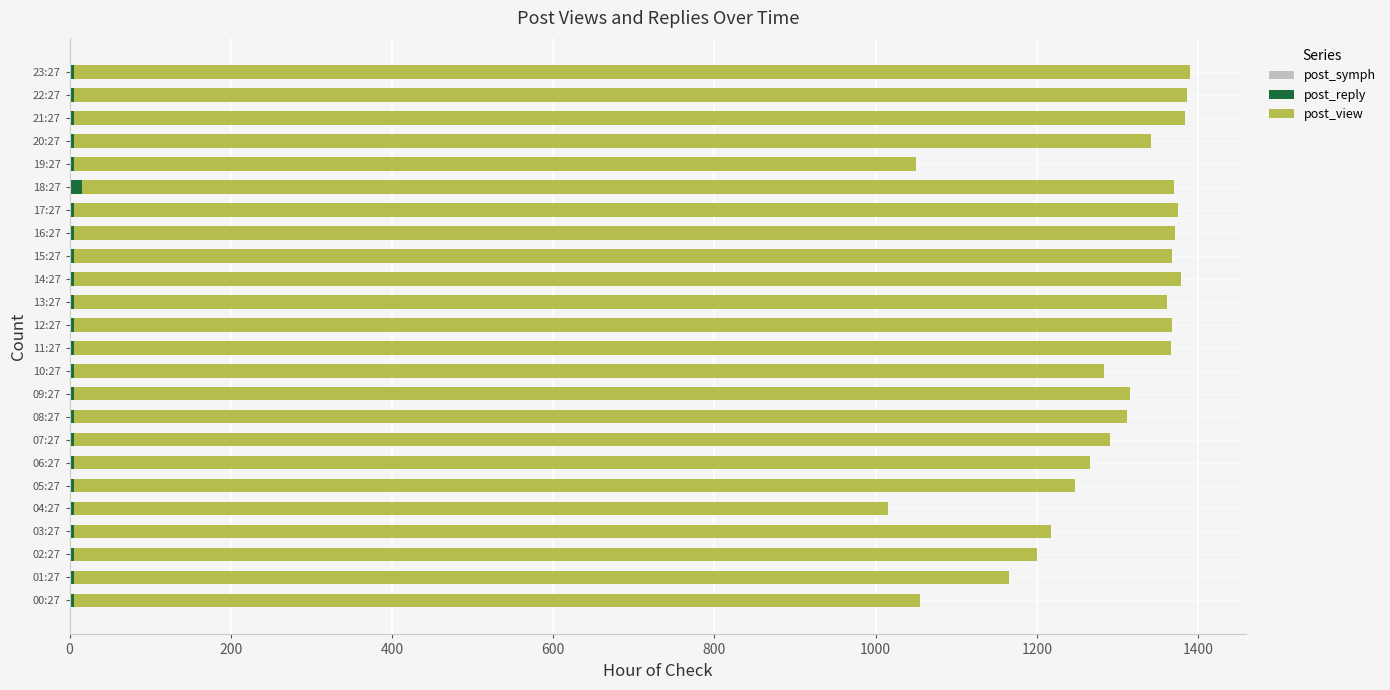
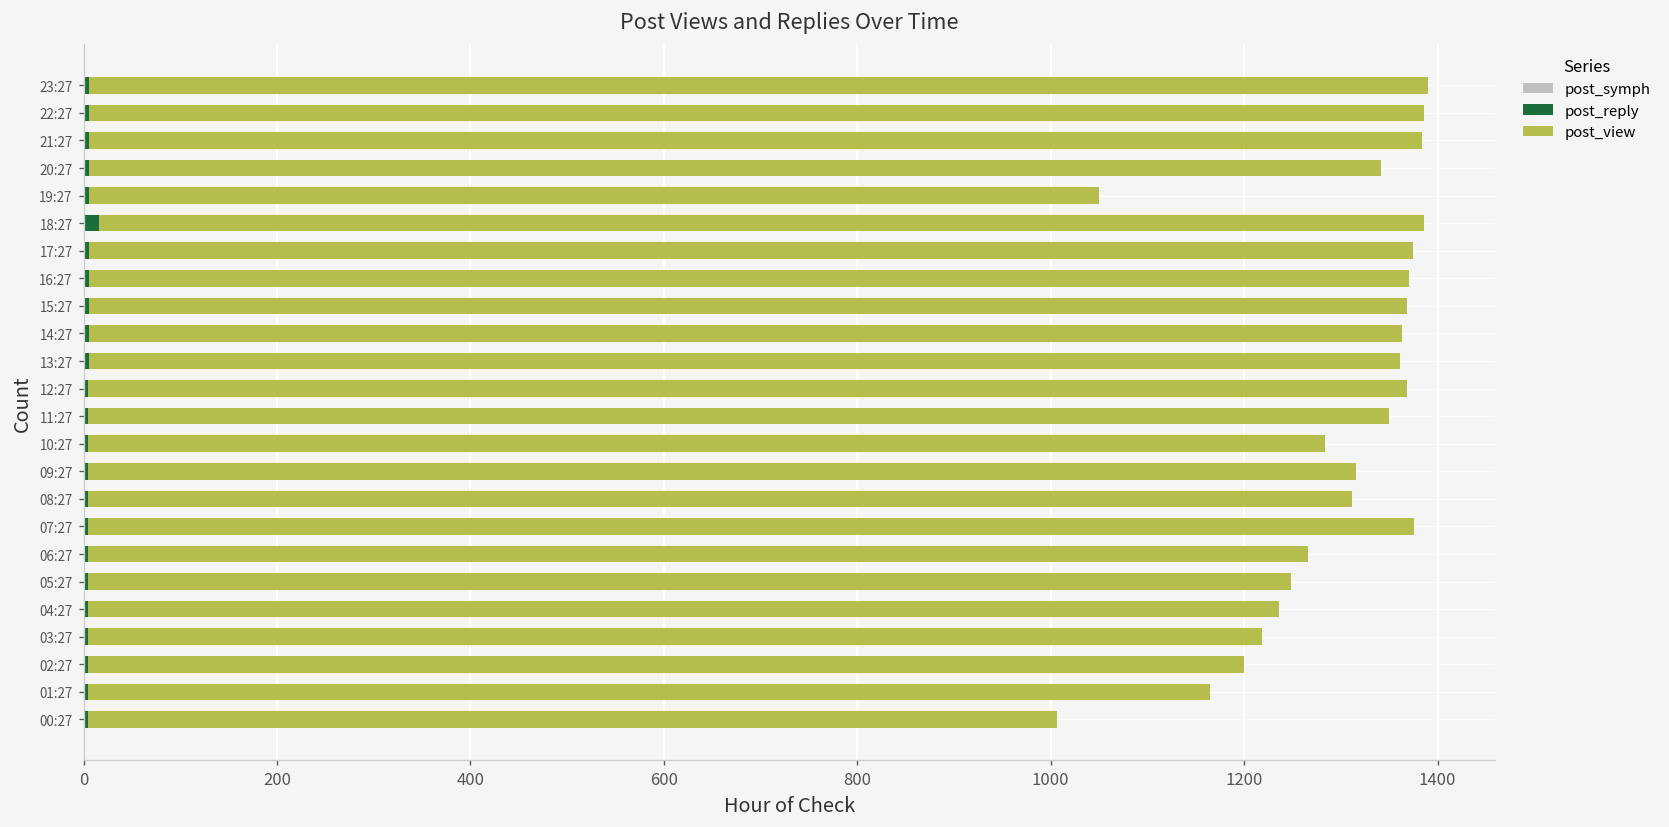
  {
    "post_symph": {
      "23:27": 0,
      "22:27": 0,
      "21:27": 0,
      "20:27": 0,
      "19:27": 0,
      "18:27": 0,
      "17:27": 0,
      "16:27": 0,
      "15:27": 0,
      "14:27": 0,
      "13:27": 0,
      "12:27": 0,
      "11:27": 0,
      "10:27": 0,
      "09:27": 0,
      "08:27": 0,
      "07:27": 0,
      "06:27": 0,
      "05:27": 0,
      "04:27": 0,
      "03:27": 0,
      "02:27": 0,
      "01:27": 0,
      "00:27": 0
    },
    "post_reply": {
      "23:27": 10,
      "22:27": 10,
      "21:27": 10,
      "20:27": 10,
      "19:27": 10,
      "18:27": 20,
      "17:27": 10,
      "16:27": 10,
      "15:27": 10,
      "14:27": 10,
      "13:27": 10,
      "12:27": 10,
      "11:27": 10,
      "10:27": 10,
      "09:27": 10,
      "08:27": 10,
      "07:27": 10,
      "06:27": 10,
      "05:27": 10,
      "04:27": 10,
      "03:27": 10,
      "02:27": 10,
      "01:27": 10,
      "00:27": 10
    },
    "post_view": {
      "23:27": 1380,
      "22:27": 1380,
      "21:27": 1380,
      "20:27": 1340,
      "19:27": 1040,
-     "18:27": 1350,
+     "18:27": 1370,
      "17:27": 1370,
      "16:27": 1370,
      "15:27": 1360,
-     "14:27": 1370,
+     "14:27": 1360,
      "13:27": 1360,
      "12:27": 1360,
-     "11:27": 1360,
+     "11:27": 1350,
      "10:27": 1280,
      "09:27": 1310,
      "08:27": 1310,
-     "07:27": 1290,
+     "07:27": 1370,
      "06:27": 1260,
      "05:27": 1240,
-     "04:27": 1010,
+     "04:27": 1230,
      "03:27": 1210,
      "02:27": 1200,
      "01:27": 1160,
-     "00:27": 1050
+     "00:27": 1000
    }
  }
